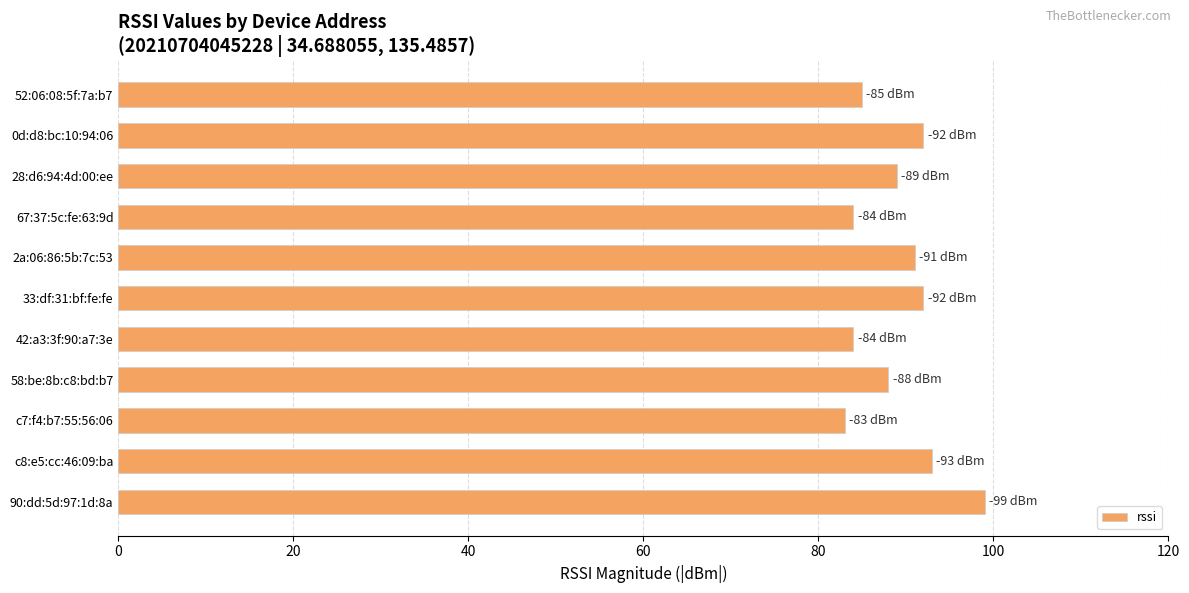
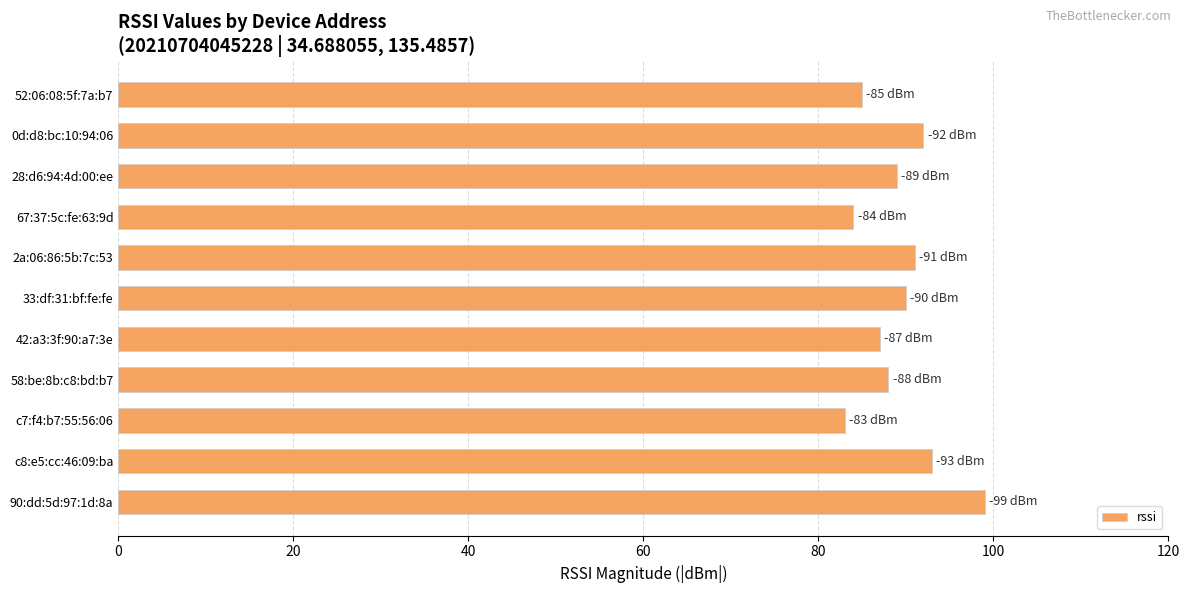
  {
-   "33:df:31:bf:fe:fe": -92,
-   "42:a3:3f:90:a7:3e": -84
+   "33:df:31:bf:fe:fe": -90,
+   "42:a3:3f:90:a7:3e": -87
  }
